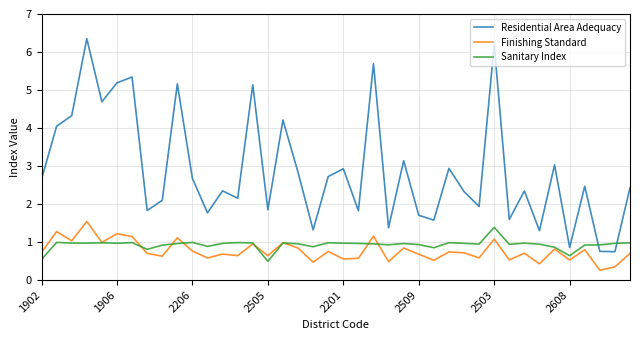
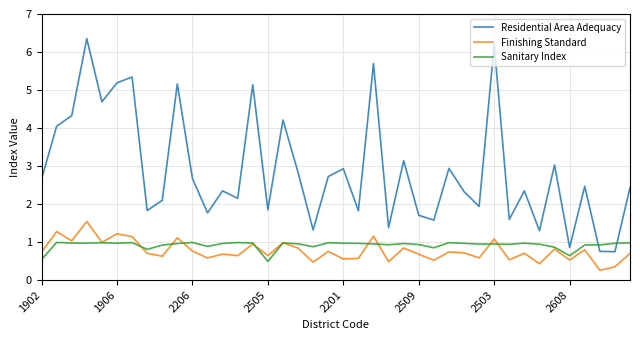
  {
    "Residential Area Adequacy": {
      "1902": 2.7,
      "1906": 5.2,
      "2206": 2.7,
      "2505": 1.8,
      "2201": 2.9,
      "2509": 1.7,
      "2608": 0.9
    },
    "Finishing Standard": {
      "1902": 0.7,
      "1906": 1.2,
      "2206": 0.8,
      "2505": 0.6,
      "2201": 0.6,
      "2509": 0.7,
      "2503": 1.1,
      "2608": 0.5
    },
    "Sanitary Index": {
      "1902": 0.5,
      "1906": 1.0,
      "2206": 1.0,
      "2505": 0.5,
      "2201": 1.0,
      "2509": 0.9,
-     "2503": 1.4,
+     "2503": 0.9,
      "2608": 0.6
    }
  }
